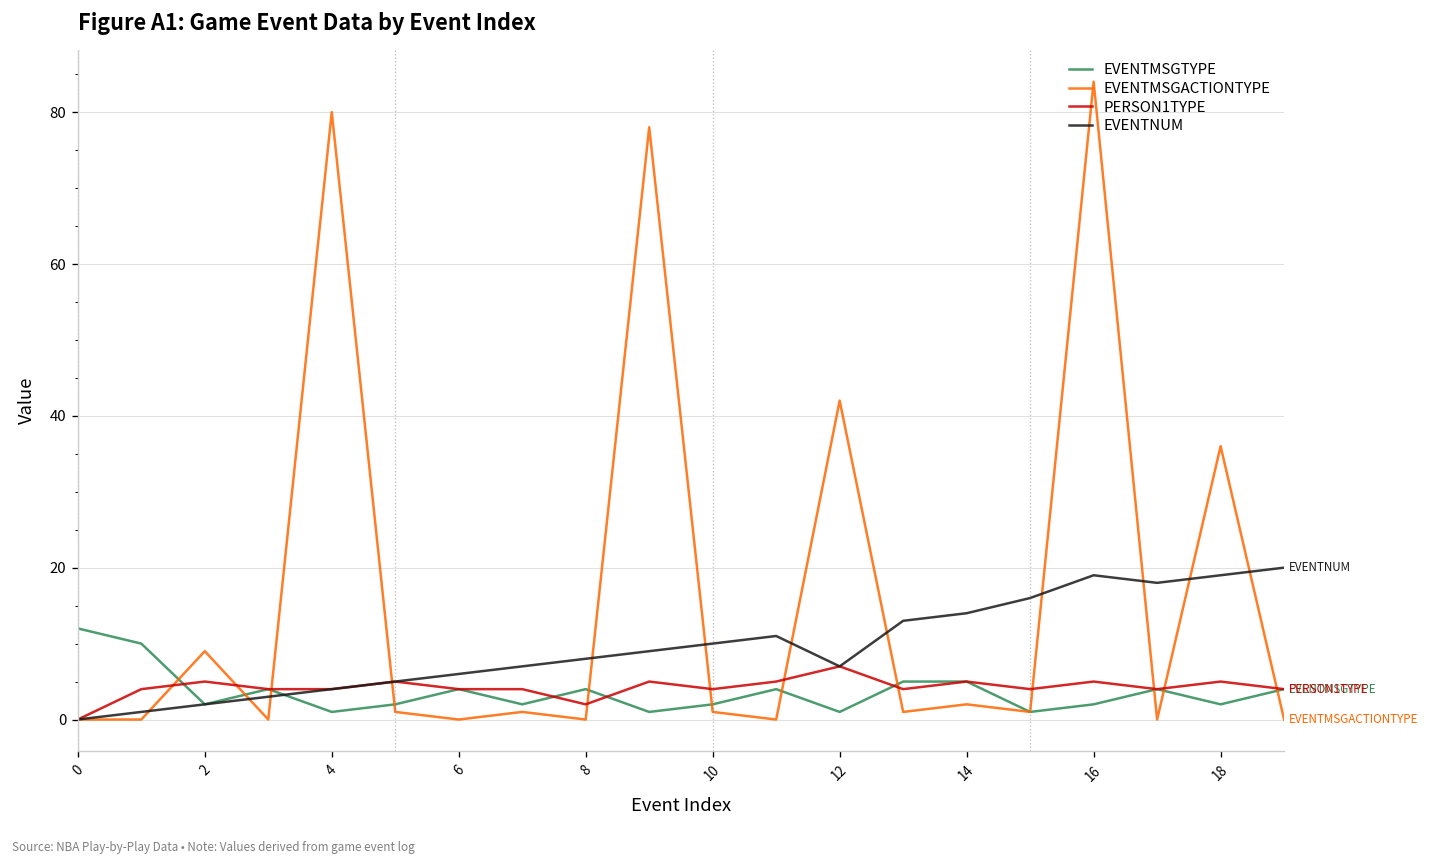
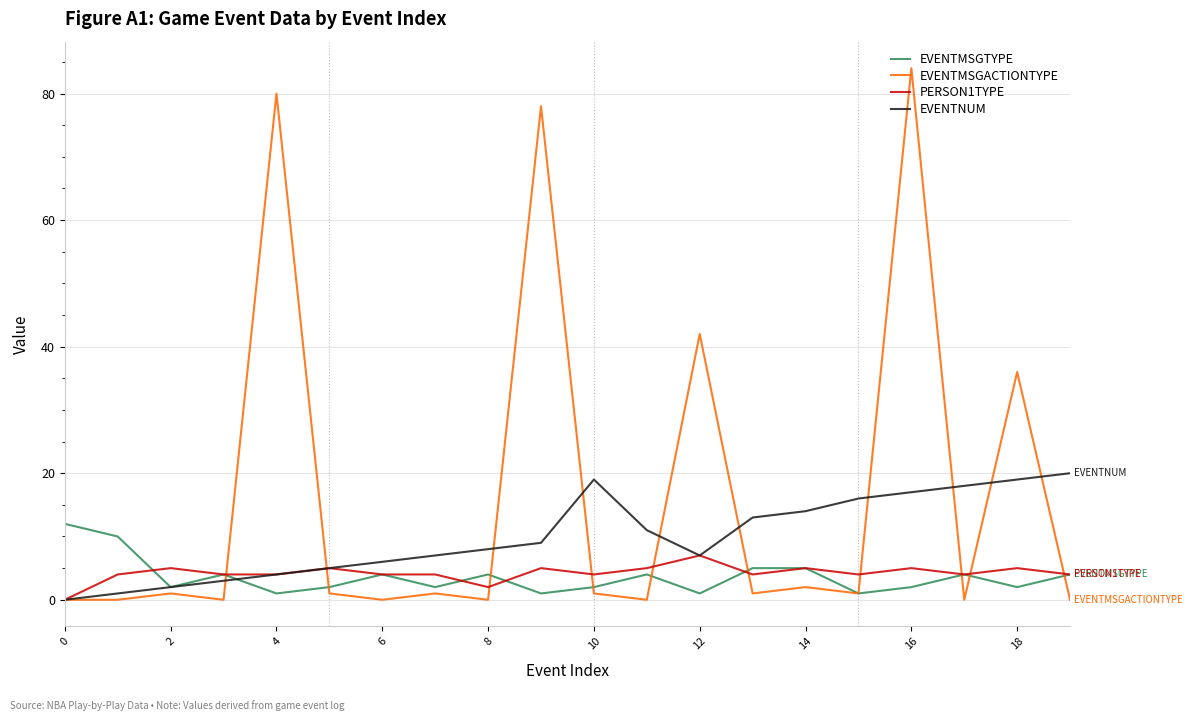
  {
    "EVENTMSGTYPE": {
      "0": 12,
      "4": 1,
      "8": 4,
      "10": 2,
      "12": 1,
      "16": 2,
      "18": 2
    },
    "EVENTMSGACTIONTYPE": {
-     "2": 9,
+     "2": 1,
      "4": 80,
      "6": 0,
      "8": 0,
      "10": 1,
      "12": 42,
      "14": 2,
      "16": 84,
      "18": 36
    },
    "PERSON1TYPE": {
      "2": 5,
      "8": 2,
      "10": 4,
      "16": 5,
      "18": 5
    },
    "EVENTNUM": {
      "6": 6,
      "8": 8,
-     "10": 10,
+     "10": 19,
      "14": 14,
-     "16": 19,
+     "16": 17,
      "18": 19
    }
  }
